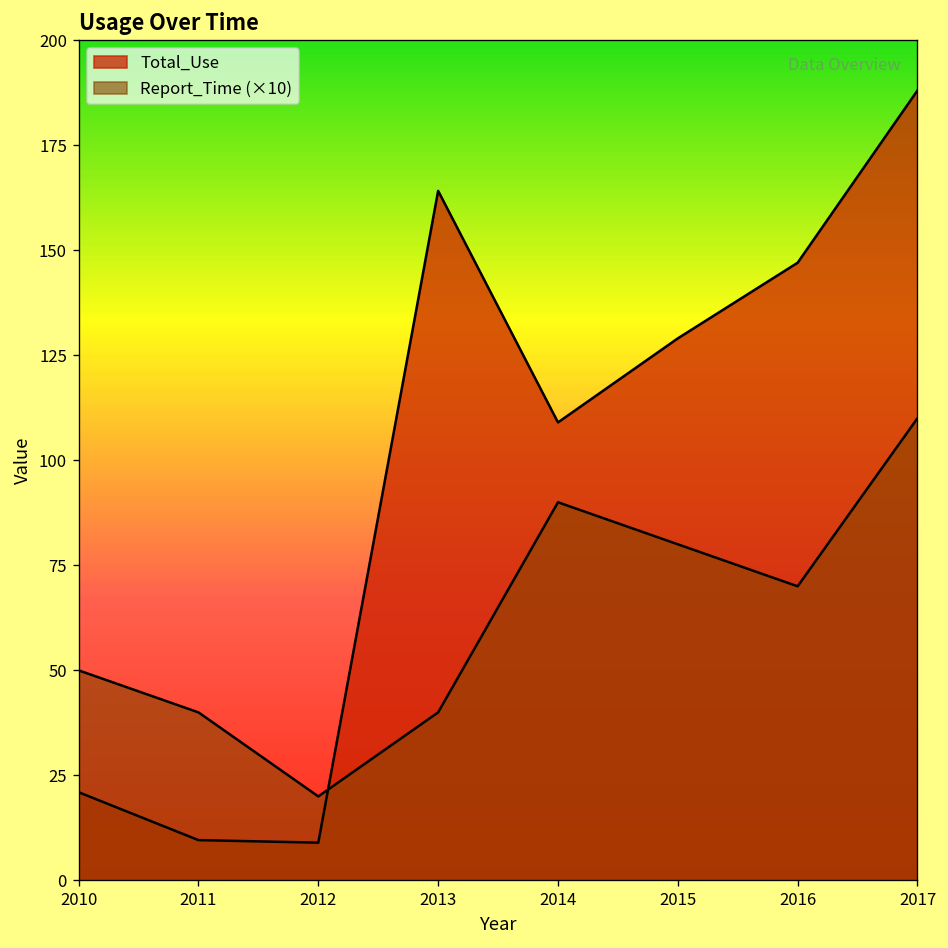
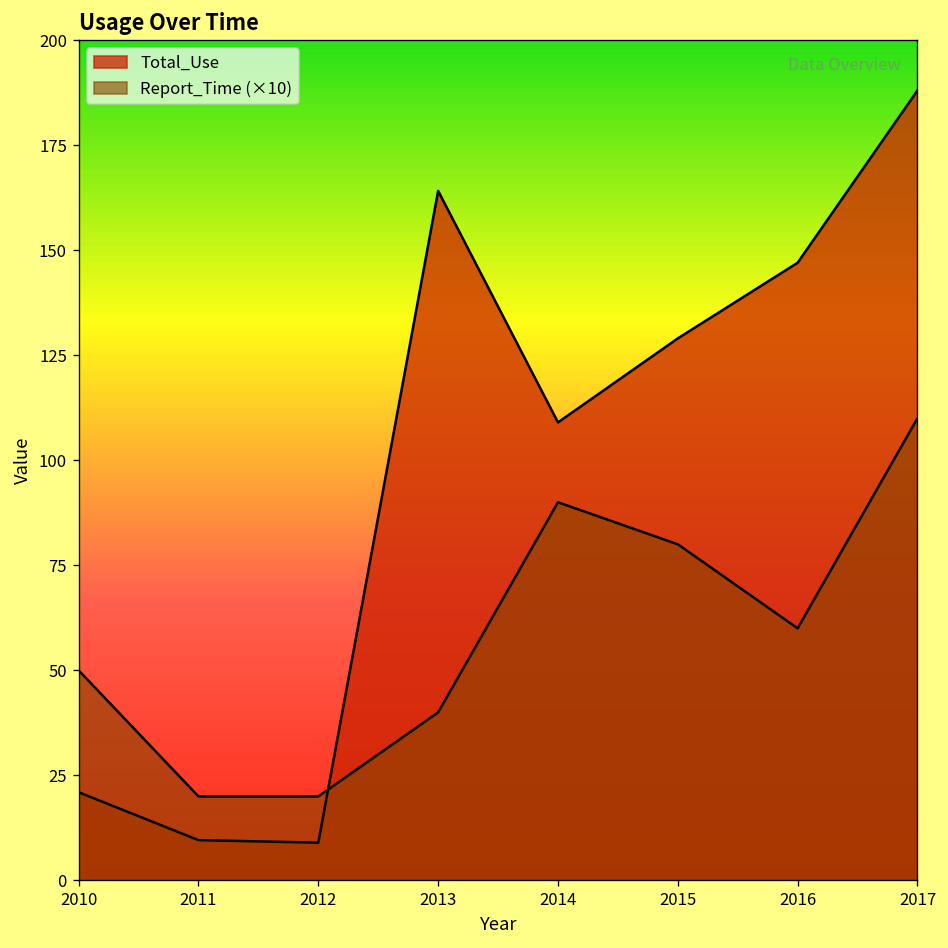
  {
    "Total_Use": {
      "2010": 21,
      "2011": 10,
      "2012": 9,
      "2013": 164,
      "2014": 109,
      "2015": 129,
      "2016": 147,
      "2017": 188
    },
    "Report_Time (×10)": {
      "2010": 50,
-     "2011": 40,
+     "2011": 20,
      "2012": 20,
      "2013": 40,
      "2014": 90,
      "2015": 80,
-     "2016": 70,
+     "2016": 60,
      "2017": 110
    }
  }
